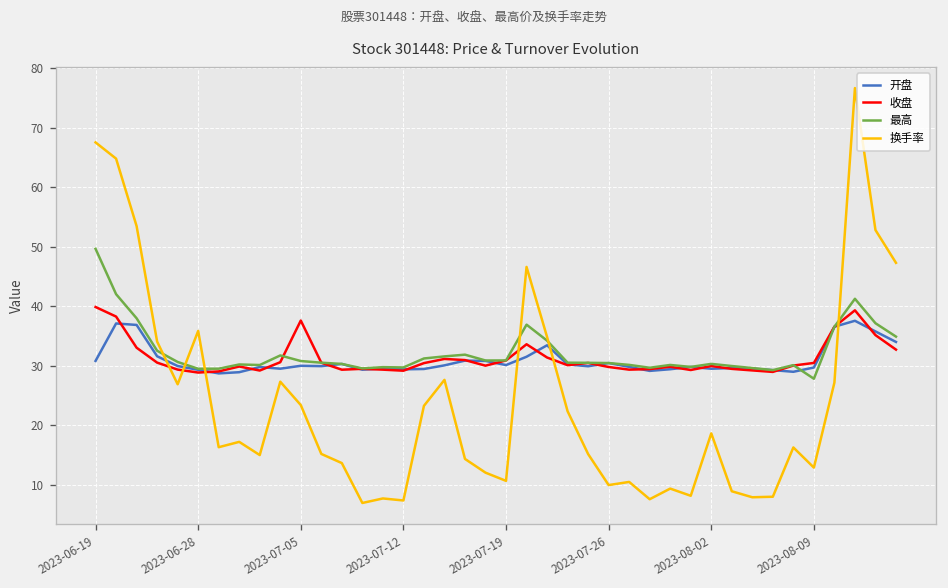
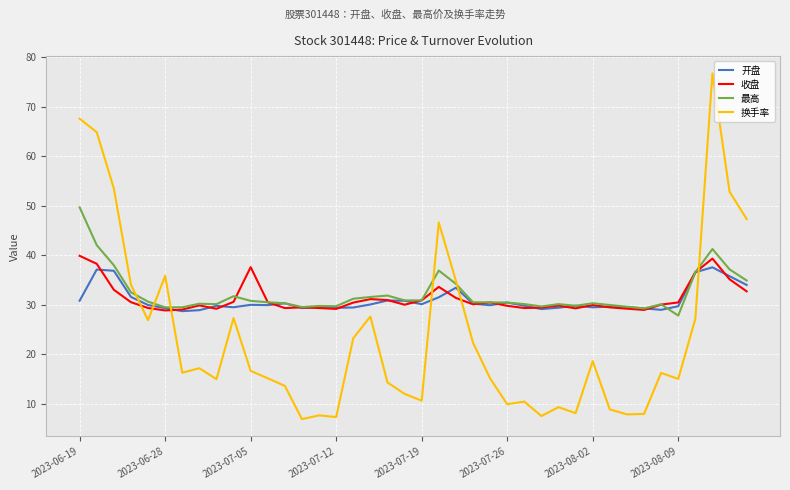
  {
    "开盘": {
      "2023-06-19": 31,
      "2023-07-05": 30,
      "2023-07-19": 30,
      "2023-08-09": 30
    },
    "收盘": {
      "2023-06-19": 40,
      "2023-07-05": 38,
      "2023-07-26": 30,
      "2023-08-09": 30
    },
    "最高": {
      "2023-06-19": 50,
      "2023-07-05": 31,
      "2023-08-09": 28
    },
    "换手率": {
      "2023-06-19": 68,
      "2023-06-28": 36,
-     "2023-07-05": 23,
+     "2023-07-05": 17,
      "2023-07-12": 7,
      "2023-07-19": 11,
      "2023-07-26": 10,
      "2023-08-02": 19,
-     "2023-08-09": 13
+     "2023-08-09": 15
    }
  }
